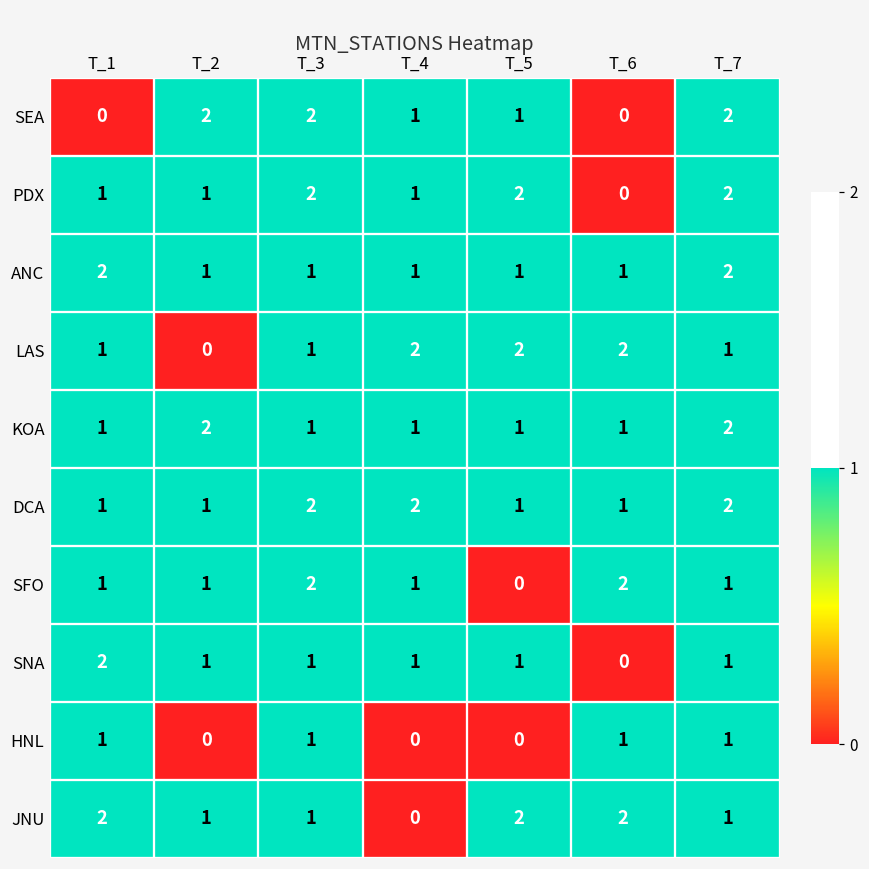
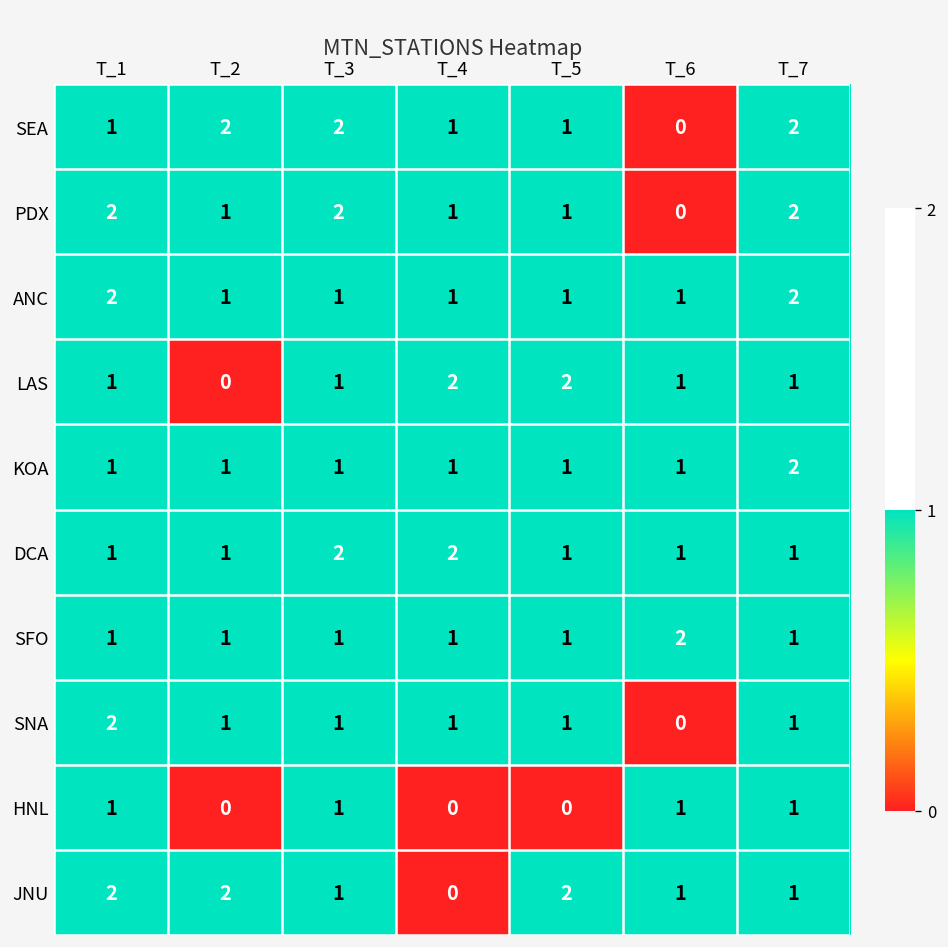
  {
    "SEA": {
-     "T_1": 0,
+     "T_1": 1,
      "T_2": 2,
      "T_3": 2,
      "T_4": 1,
      "T_5": 1,
      "T_6": 0,
      "T_7": 2
    },
    "PDX": {
-     "T_1": 1,
+     "T_1": 2,
      "T_2": 1,
      "T_3": 2,
      "T_4": 1,
-     "T_5": 2,
+     "T_5": 1,
      "T_6": 0,
      "T_7": 2
    },
    "ANC": {
      "T_1": 2,
      "T_2": 1,
      "T_3": 1,
      "T_4": 1,
      "T_5": 1,
      "T_6": 1,
      "T_7": 2
    },
    "LAS": {
      "T_1": 1,
      "T_2": 0,
      "T_3": 1,
      "T_4": 2,
      "T_5": 2,
-     "T_6": 2,
+     "T_6": 1,
      "T_7": 1
    },
    "KOA": {
      "T_1": 1,
-     "T_2": 2,
+     "T_2": 1,
      "T_3": 1,
      "T_4": 1,
      "T_5": 1,
      "T_6": 1,
      "T_7": 2
    },
    "DCA": {
      "T_1": 1,
      "T_2": 1,
      "T_3": 2,
      "T_4": 2,
      "T_5": 1,
      "T_6": 1,
-     "T_7": 2
+     "T_7": 1
    },
    "SFO": {
      "T_1": 1,
      "T_2": 1,
-     "T_3": 2,
+     "T_3": 1,
      "T_4": 1,
-     "T_5": 0,
+     "T_5": 1,
      "T_6": 2,
      "T_7": 1
    },
    "SNA": {
      "T_1": 2,
      "T_2": 1,
      "T_3": 1,
      "T_4": 1,
      "T_5": 1,
      "T_6": 0,
      "T_7": 1
    },
    "HNL": {
      "T_1": 1,
      "T_2": 0,
      "T_3": 1,
      "T_4": 0,
      "T_5": 0,
      "T_6": 1,
      "T_7": 1
    },
    "JNU": {
      "T_1": 2,
-     "T_2": 1,
+     "T_2": 2,
      "T_3": 1,
      "T_4": 0,
      "T_5": 2,
-     "T_6": 2,
+     "T_6": 1,
      "T_7": 1
    }
  }
